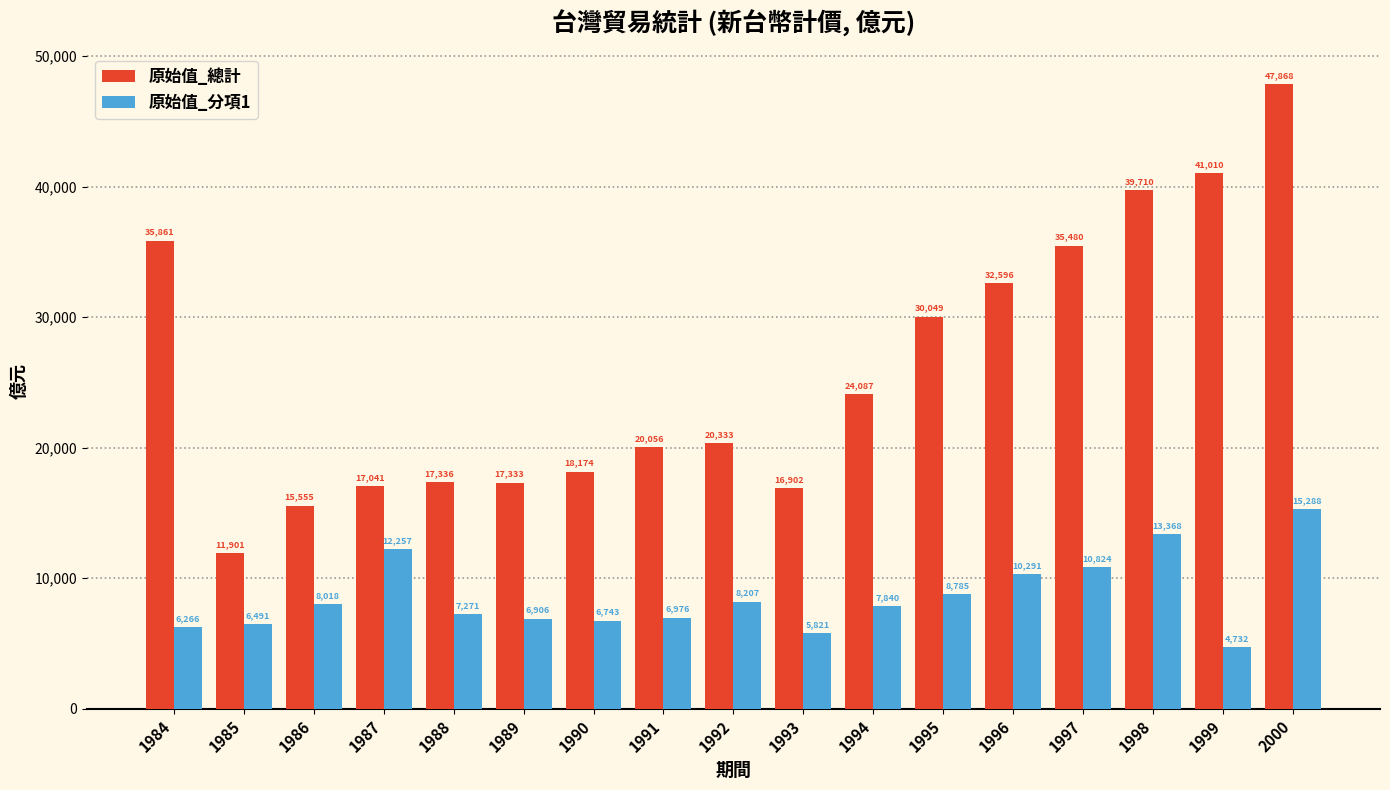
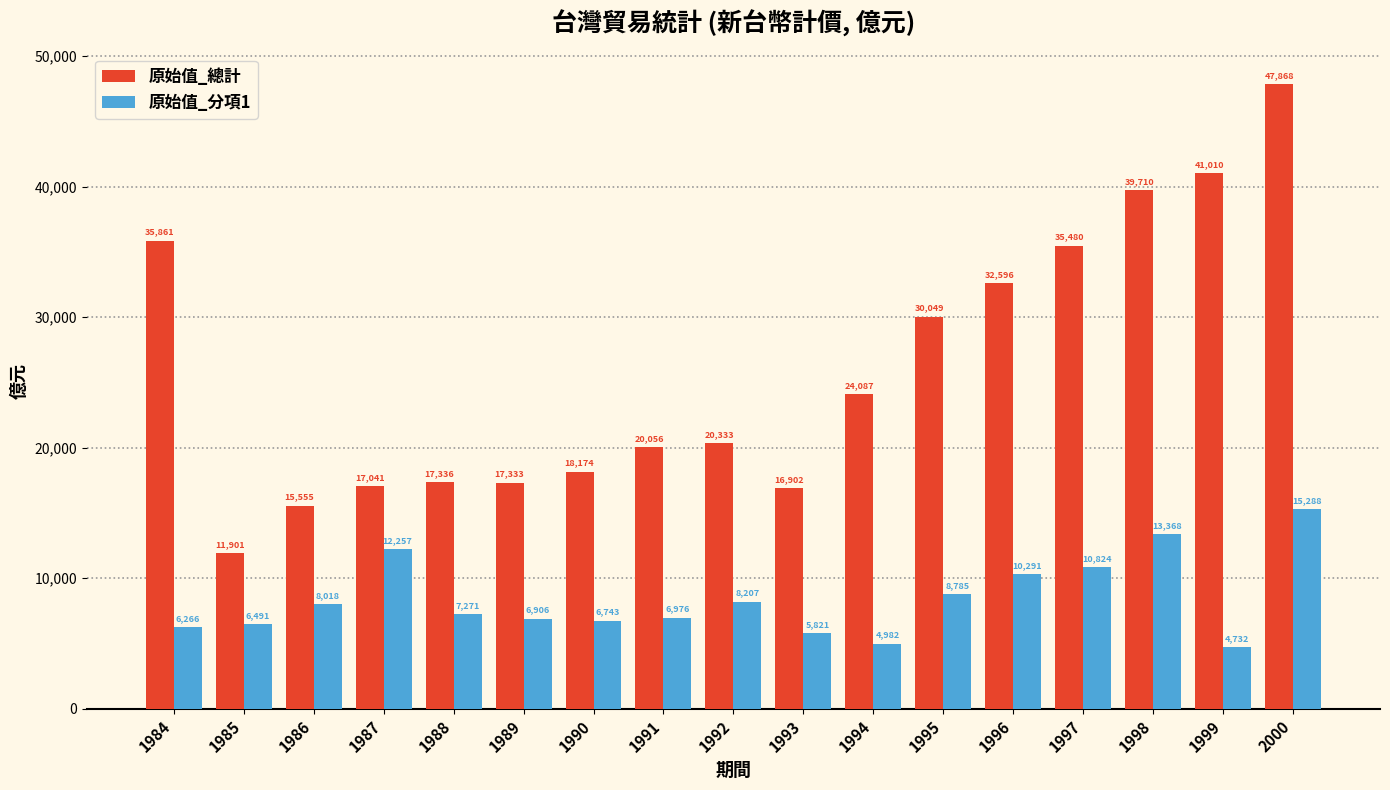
  {
    "原始值_總計": {
      "1984": "35,861",
      "1985": "11,901",
      "1986": "15,555",
      "1987": "17,041",
      "1988": "17,336",
      "1989": "17,333",
      "1990": "18,174",
      "1991": "20,056",
      "1992": "20,333",
      "1993": "16,902",
      "1994": "24,087",
      "1995": "30,049",
      "1996": "32,596",
      "1997": "35,480",
      "1998": "39,710",
      "1999": "41,010",
      "2000": "47,868"
    },
    "原始值_分項1": {
      "1984": "6,266",
      "1985": "6,491",
      "1986": "8,018",
      "1987": "12,257",
      "1988": "7,271",
      "1989": "6,906",
      "1990": "6,743",
      "1991": "6,976",
      "1992": "8,207",
      "1993": "5,821",
-     "1994": "7,840",
+     "1994": "4,982",
      "1995": "8,785",
      "1996": "10,291",
      "1997": "10,824",
      "1998": "13,368",
      "1999": "4,732",
      "2000": "15,288"
    }
  }
